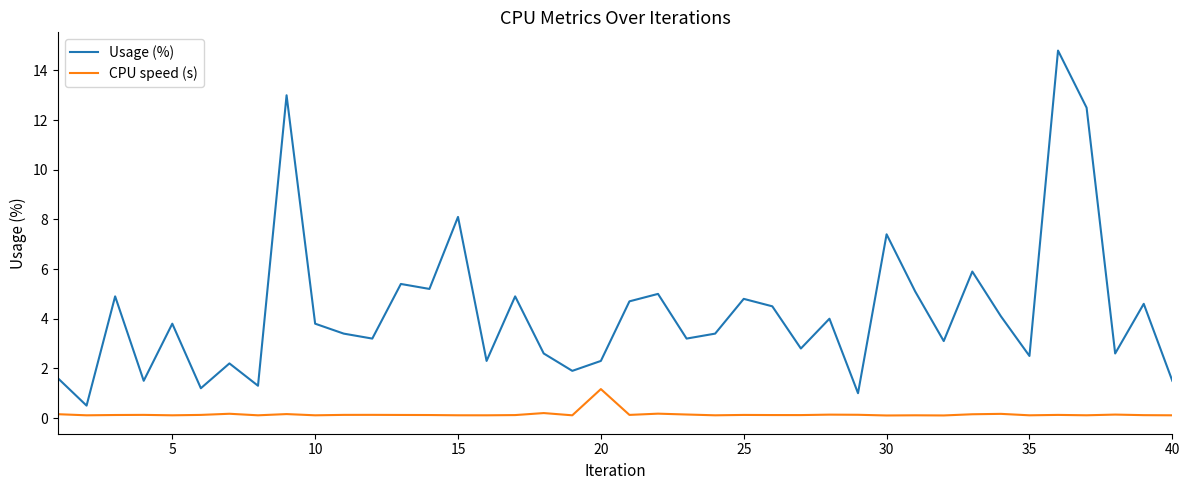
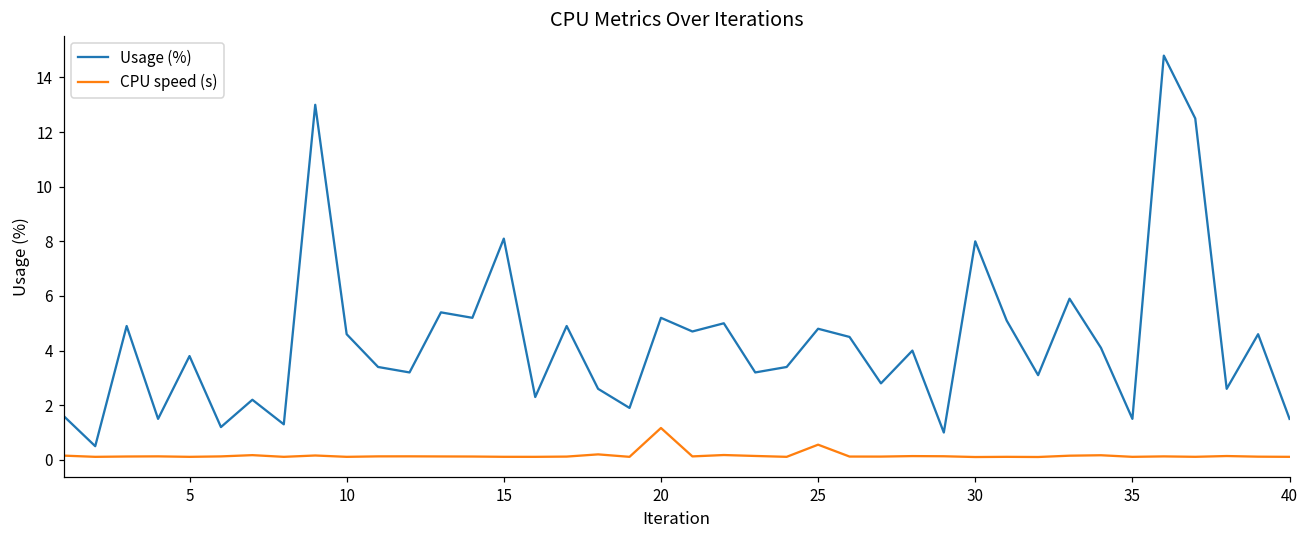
  {
    "Usage (%)": {
      "5": 3.8,
-     "10": 3.8,
+     "10": 4.6,
      "15": 8.1,
-     "20": 2.3,
+     "20": 5.2,
      "25": 4.8,
-     "30": 7.4,
-     "35": 2.5,
+     "30": 8.0,
+     "35": 1.5,
      "40": 1.5
    },
    "CPU speed (s)": {
      "5": 0.1,
      "10": 0.1,
      "15": 0.1,
      "20": 1.2,
-     "25": 0.1,
+     "25": 0.6,
      "30": 0.1,
      "35": 0.1,
      "40": 0.1
    }
  }
